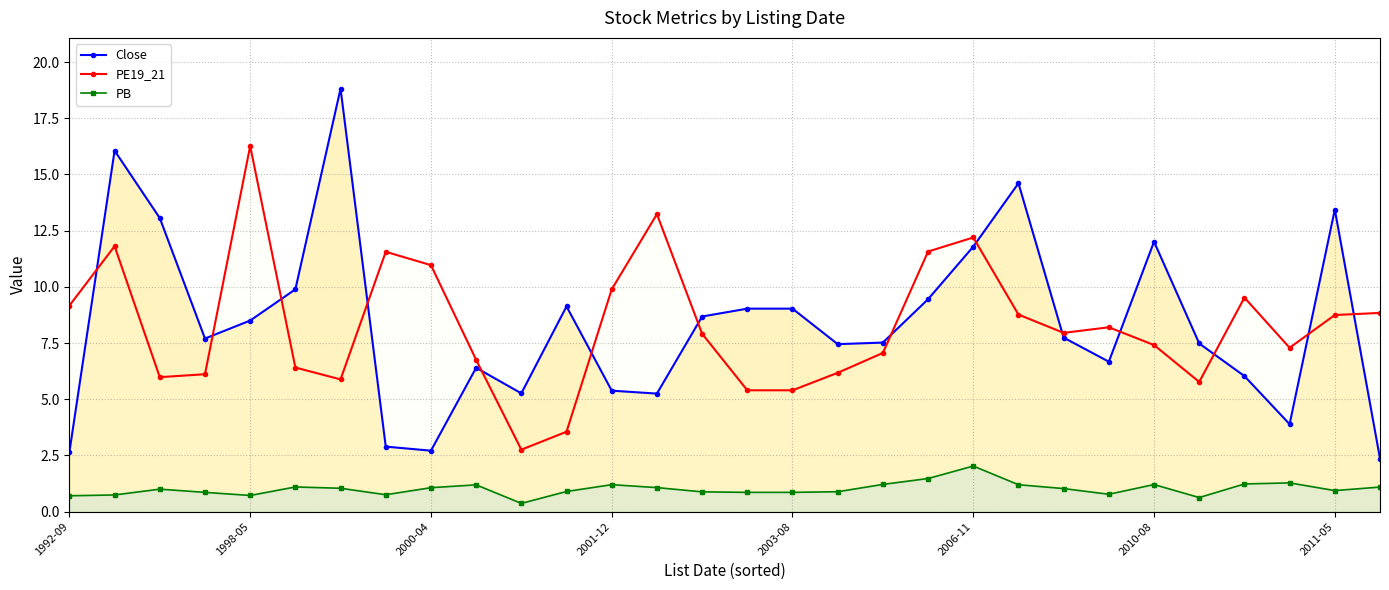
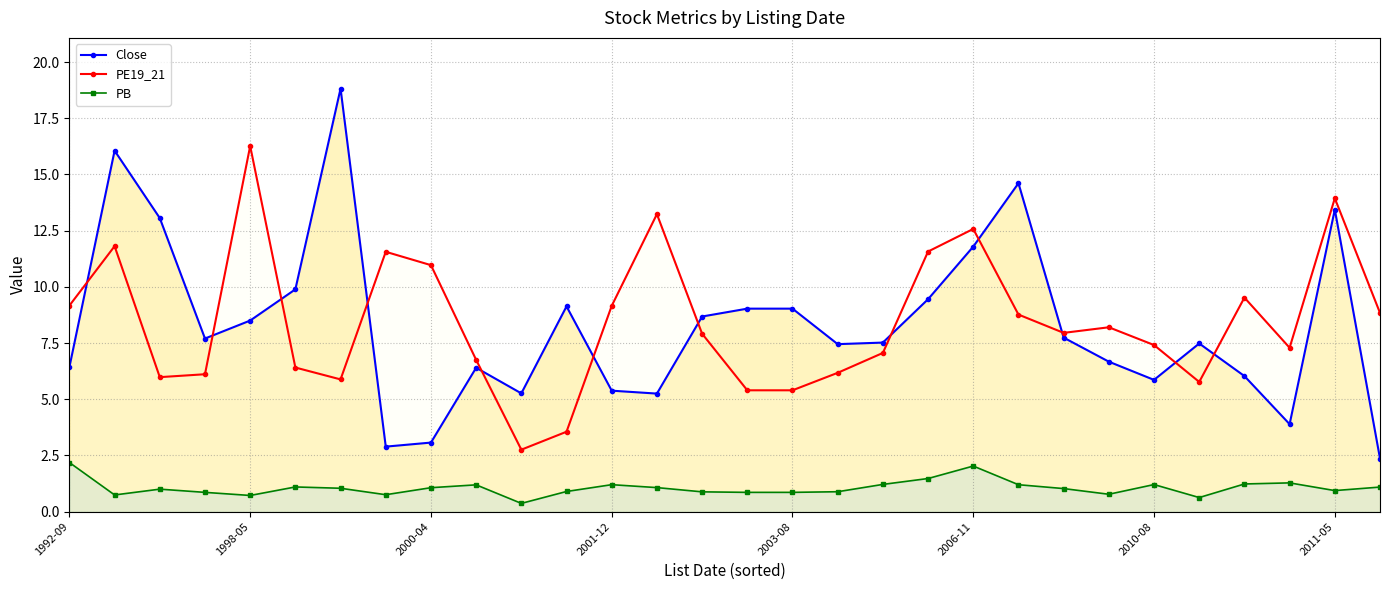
  {
    "Close": {
-     "1992-09": 2.7,
+     "1992-09": 6.4,
      "1998-05": 8.5,
-     "2000-04": 2.7,
+     "2000-04": 3.1,
      "2001-12": 5.4,
      "2003-08": 9.0,
      "2006-11": 11.8,
-     "2010-08": 12.0,
+     "2010-08": 5.9,
      "2011-05": 13.4
    },
    "PE19_21": {
      "1992-09": 9.2,
      "1998-05": 16.3,
      "2000-04": 11.0,
-     "2001-12": 9.9,
+     "2001-12": 9.2,
      "2003-08": 5.4,
-     "2006-11": 12.2,
+     "2006-11": 12.6,
      "2010-08": 7.4,
-     "2011-05": 8.7
+     "2011-05": 13.9
    },
    "PB": {
-     "1992-09": 0.7,
+     "1992-09": 2.2,
      "1998-05": 0.7,
      "2000-04": 1.1,
      "2001-12": 1.2,
      "2003-08": 0.9,
      "2006-11": 2.0,
      "2010-08": 1.2,
      "2011-05": 0.9
    }
  }
